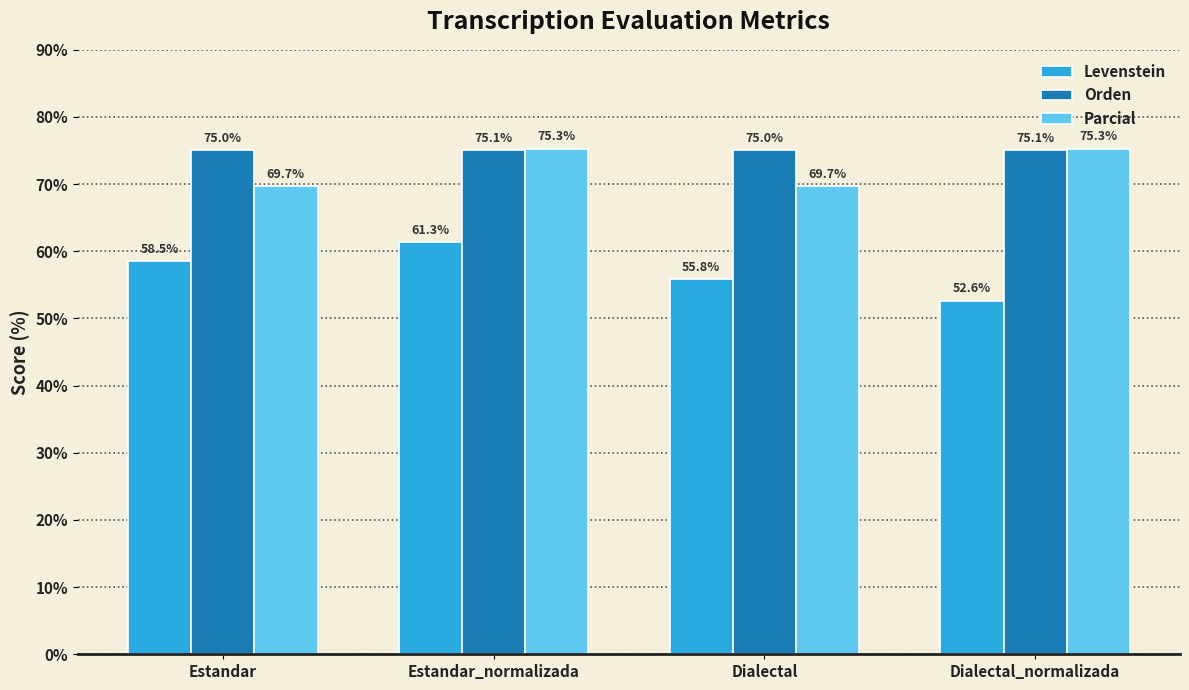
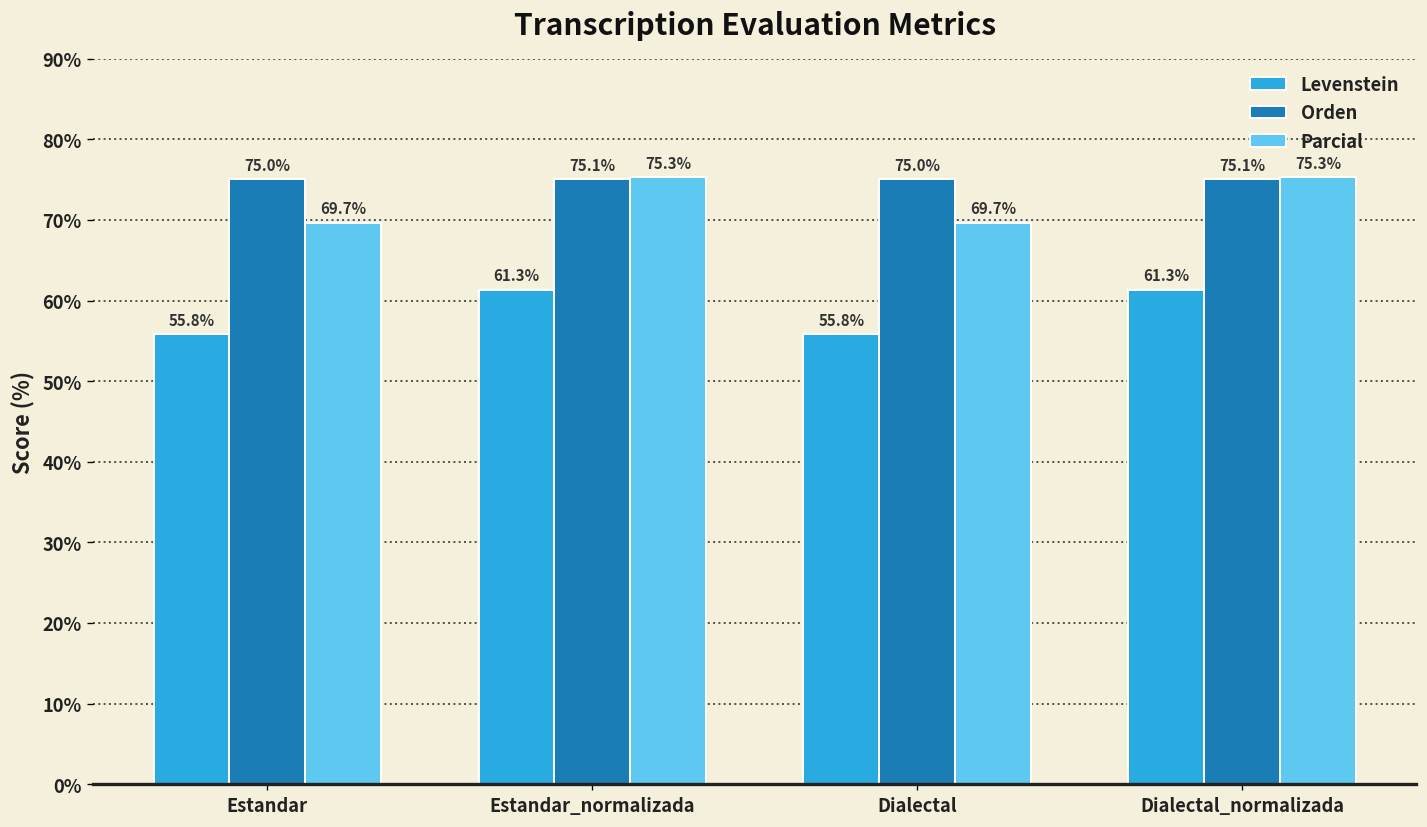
  {
    "Levenstein": {
-     "Estandar": "58.5%",
+     "Estandar": "55.8%",
      "Estandar_normalizada": "61.3%",
      "Dialectal": "55.8%",
-     "Dialectal_normalizada": "52.6%"
+     "Dialectal_normalizada": "61.3%"
    },
    "Orden": {
      "Estandar": "75.0%",
      "Estandar_normalizada": "75.1%",
      "Dialectal": "75.0%",
      "Dialectal_normalizada": "75.1%"
    },
    "Parcial": {
      "Estandar": "69.7%",
      "Estandar_normalizada": "75.3%",
      "Dialectal": "69.7%",
      "Dialectal_normalizada": "75.3%"
    }
  }
